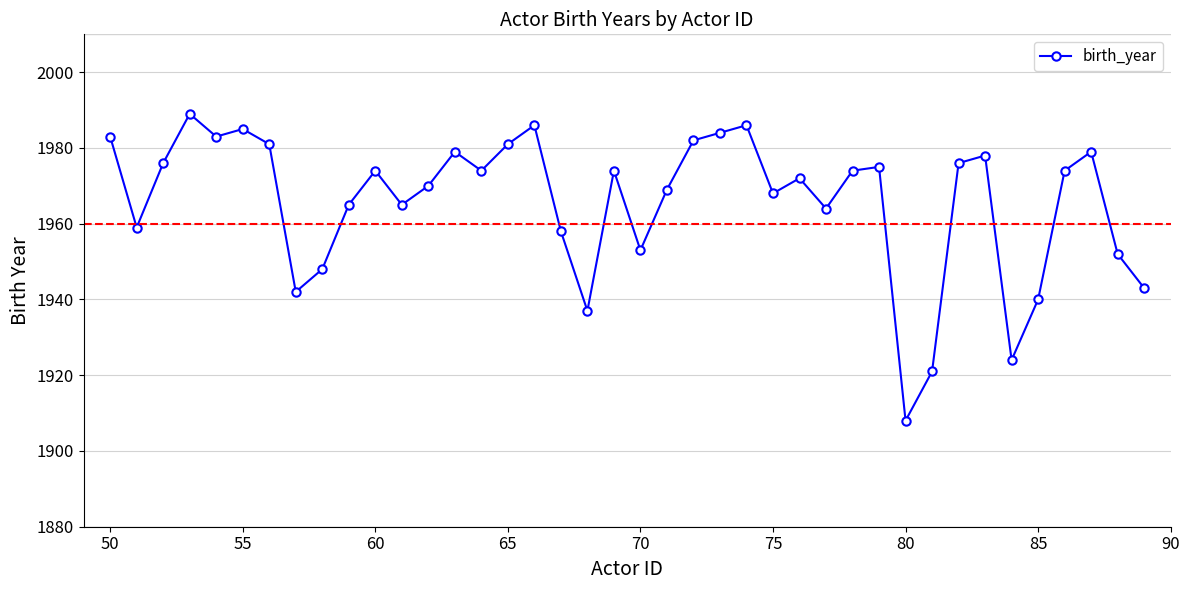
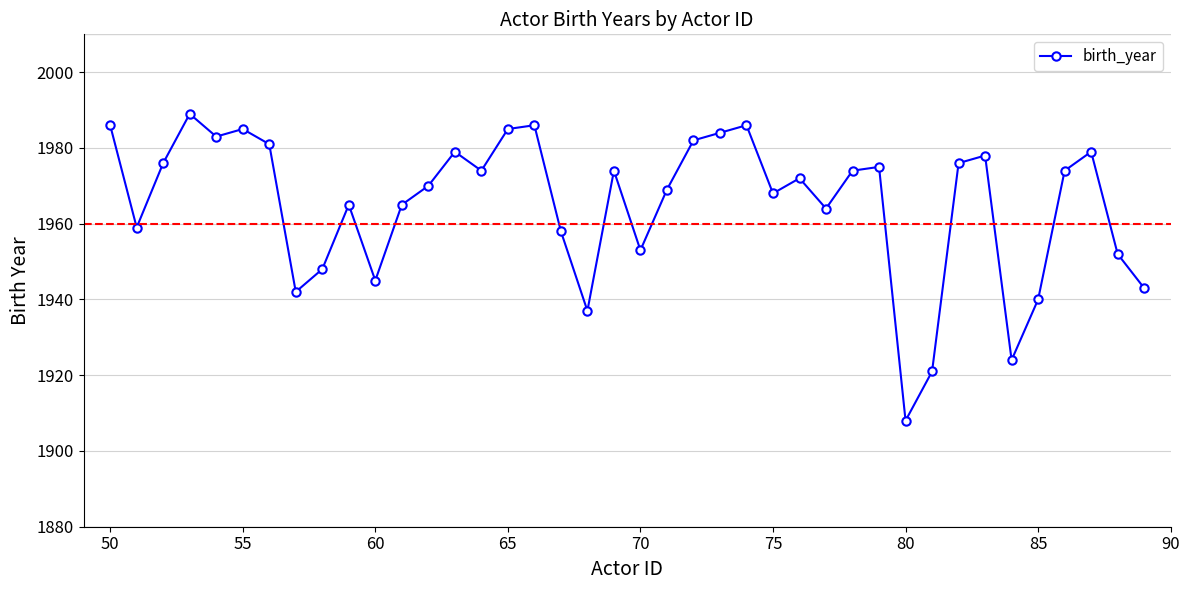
  {
-   "50": 1983,
+   "50": 1986,
    "55": 1985,
-   "60": 1974,
-   "65": 1981,
+   "60": 1945,
+   "65": 1985,
    "70": 1953,
    "75": 1968,
    "80": 1908,
    "85": 1940
  }
